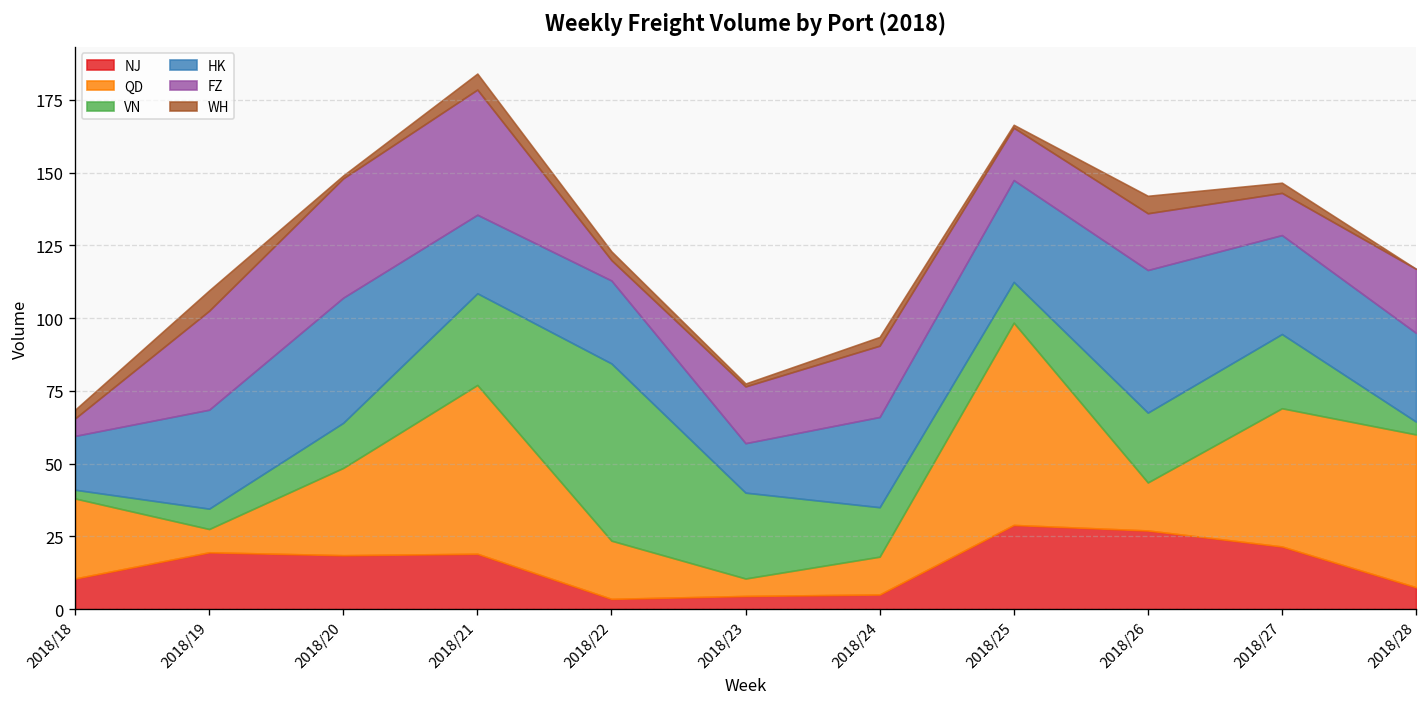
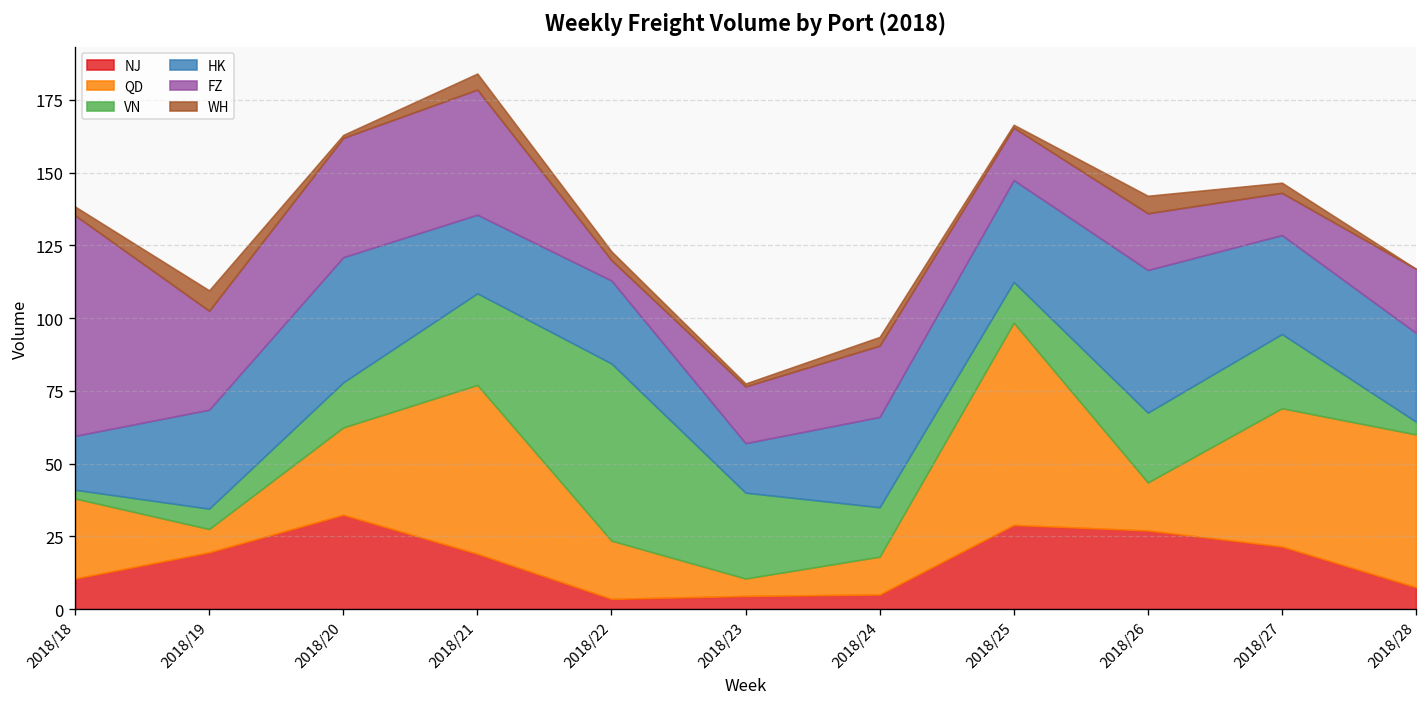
  {
    "NJ": {
      "2018/18": 11,
      "2018/19": 20,
-     "2018/20": 19,
+     "2018/20": 32,
      "2018/21": 19,
      "2018/22": 4,
      "2018/23": 5,
      "2018/24": 5,
      "2018/25": 29,
      "2018/26": 27,
      "2018/27": 22,
      "2018/28": 8
    },
    "QD": {
      "2018/18": 28,
      "2018/19": 8,
      "2018/20": 30,
      "2018/21": 58,
      "2018/22": 20,
      "2018/23": 6,
      "2018/24": 13,
      "2018/25": 70,
      "2018/26": 17,
      "2018/27": 48,
      "2018/28": 53
    },
    "VN": {
      "2018/18": 3,
      "2018/19": 7,
      "2018/20": 16,
      "2018/21": 32,
      "2018/22": 61,
      "2018/23": 30,
      "2018/24": 17,
      "2018/25": 14,
      "2018/26": 24,
      "2018/27": 26,
      "2018/28": 4
    },
    "HK": {
      "2018/18": 19,
      "2018/19": 34,
      "2018/20": 43,
      "2018/21": 27,
      "2018/22": 29,
      "2018/23": 17,
      "2018/24": 31,
      "2018/25": 35,
      "2018/26": 49,
      "2018/27": 34,
      "2018/28": 31
    },
    "FZ": {
-     "2018/18": 6,
+     "2018/18": 76,
      "2018/19": 34,
      "2018/21": 43,
      "2018/22": 7,
      "2018/24": 25,
      "2018/26": 20,
      "2018/27": 15
    },
    "WH": {
      "2018/18": 3,
      "2018/19": 7,
      "2018/21": 6,
      "2018/22": 3,
      "2018/24": 3,
      "2018/26": 6,
      "2018/27": 4
    }
  }
